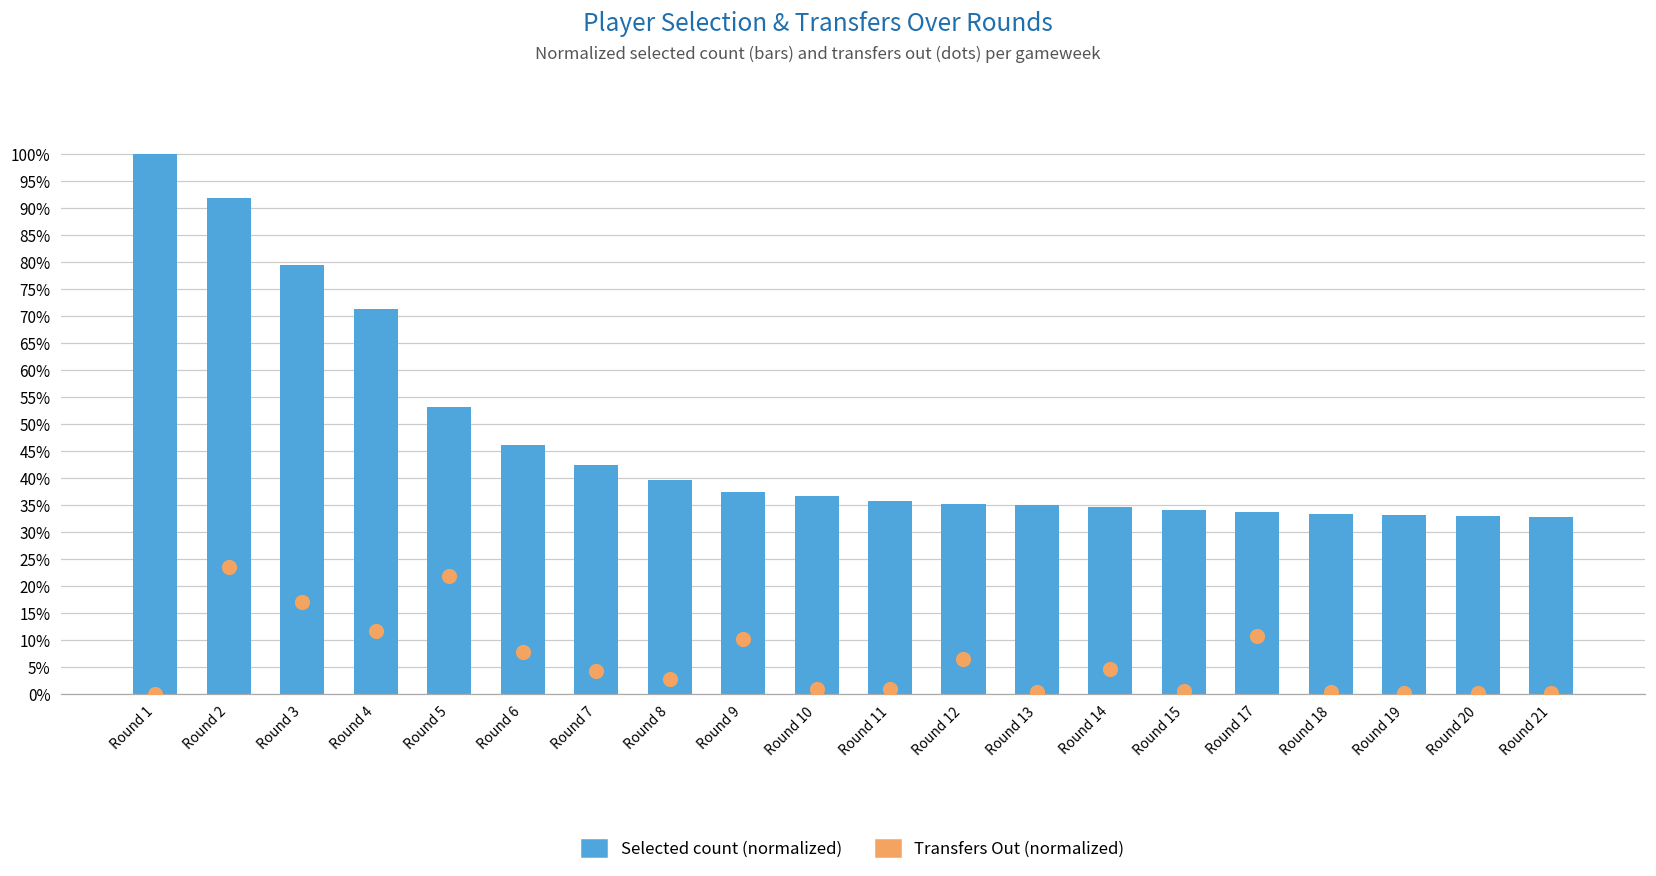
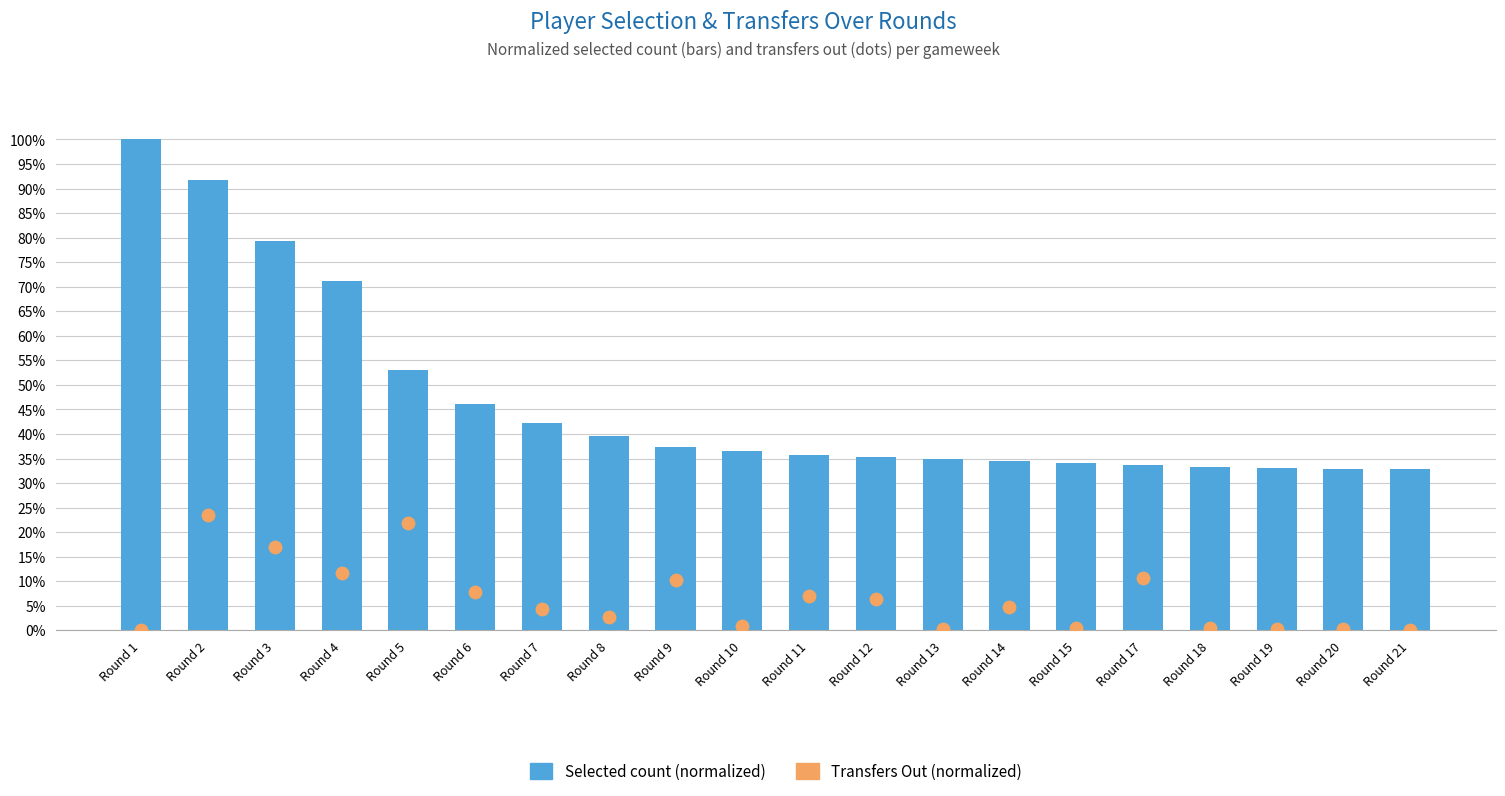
  {
    "Transfers Out (normalized)": {
-     "Round 11": "1%"
+     "Round 11": "7%"
    }
  }
